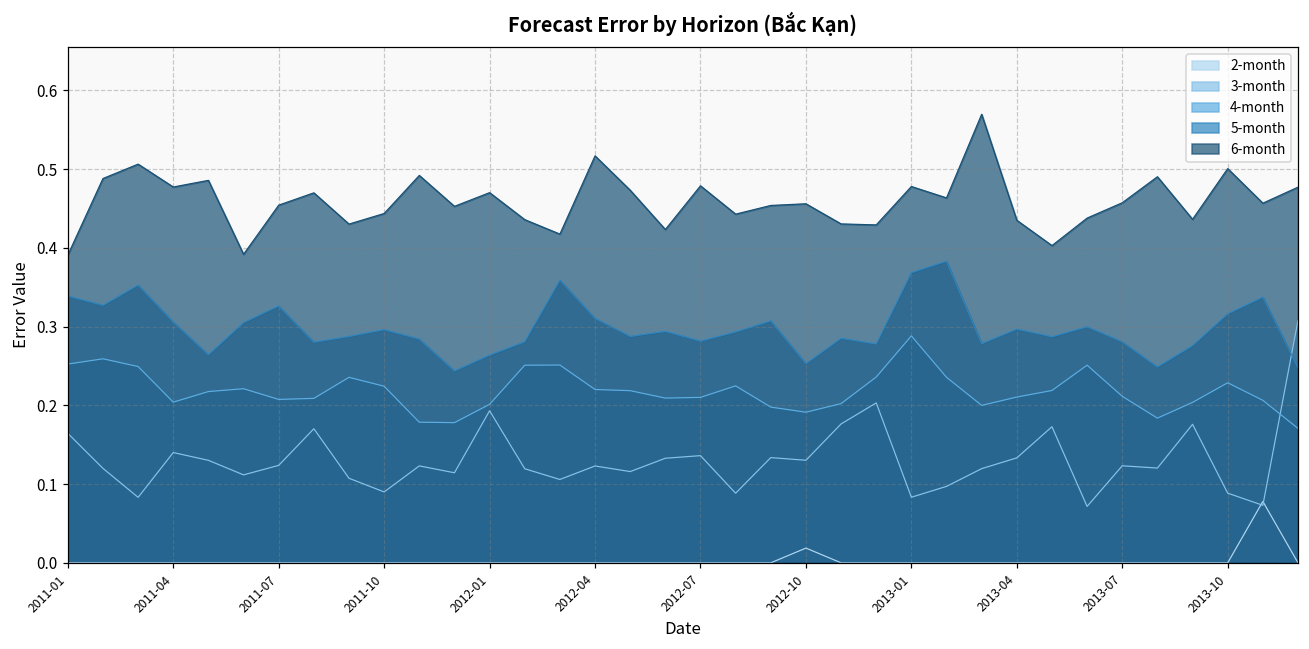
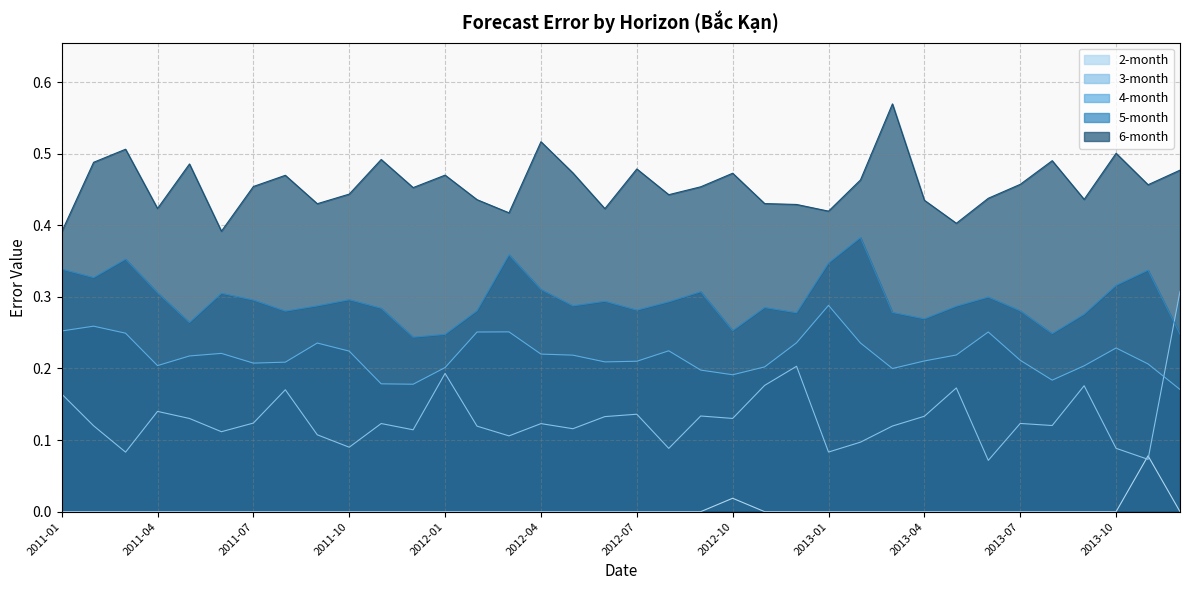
  {
    "5-month": {
      "2011-01": 0.34,
      "2011-04": 0.31,
-     "2011-07": 0.33,
+     "2011-07": 0.30,
      "2011-10": 0.30,
-     "2012-01": 0.26,
+     "2012-01": 0.25,
      "2012-04": 0.31,
      "2012-07": 0.28,
      "2012-10": 0.25,
-     "2013-01": 0.37,
-     "2013-04": 0.30,
+     "2013-01": 0.35,
+     "2013-04": 0.27,
      "2013-07": 0.28,
      "2013-10": 0.32
    },
    "6-month": {
      "2011-01": 0.39,
-     "2011-04": 0.48,
+     "2011-04": 0.42,
      "2011-07": 0.45,
      "2011-10": 0.44,
      "2012-01": 0.47,
      "2012-04": 0.52,
      "2012-07": 0.48,
-     "2012-10": 0.46,
-     "2013-01": 0.48,
+     "2012-10": 0.47,
+     "2013-01": 0.42,
      "2013-04": 0.43,
      "2013-07": 0.46,
      "2013-10": 0.50
    }
  }
